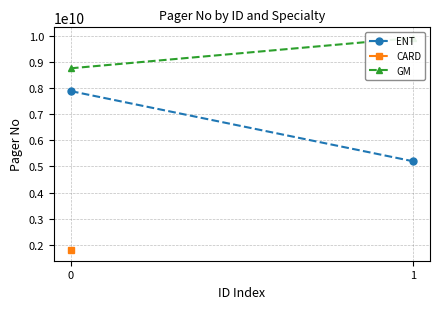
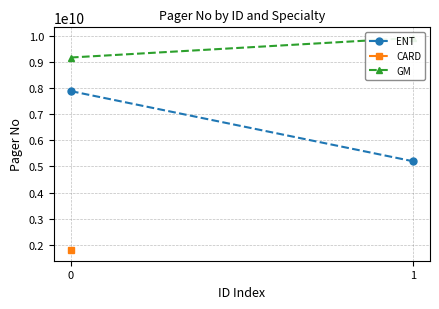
  {
    "ENT": {
      "0": 7900000000,
      "1": 5200000000
    },
    "CARD": {
      "0": 1800000000
    },
    "GM": {
-     "0": 8800000000
+     "0": 9200000000
    }
  }
